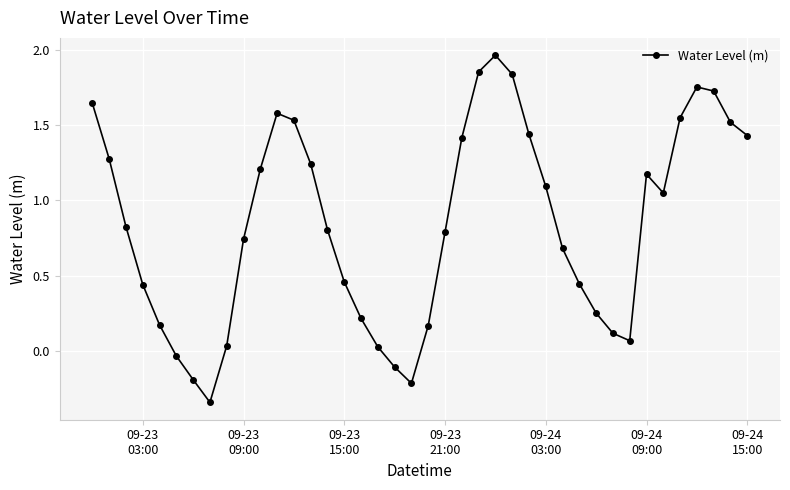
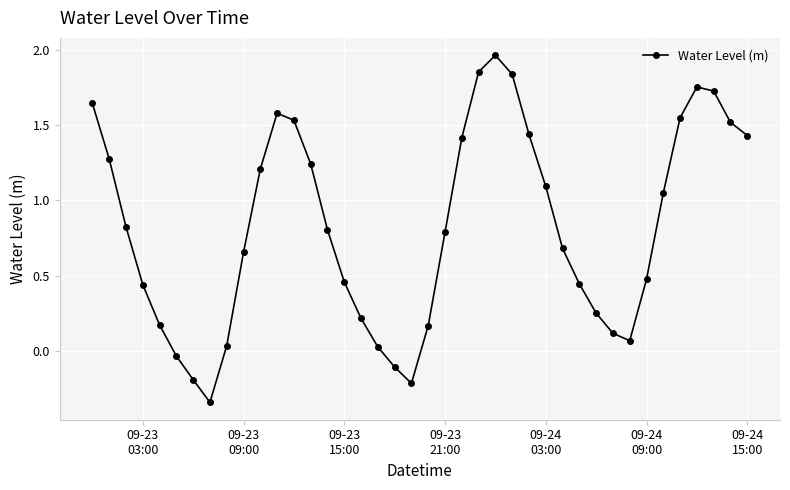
  {
    "09-23 03:00": 0.44,
-   "09-23 09:00": 0.74,
+   "09-23 09:00": 0.65,
    "09-23 15:00": 0.46,
    "09-23 21:00": 0.79,
    "09-24 03:00": 1.09,
-   "09-24 09:00": 1.17,
+   "09-24 09:00": 0.47,
    "09-24 15:00": 1.43
  }
